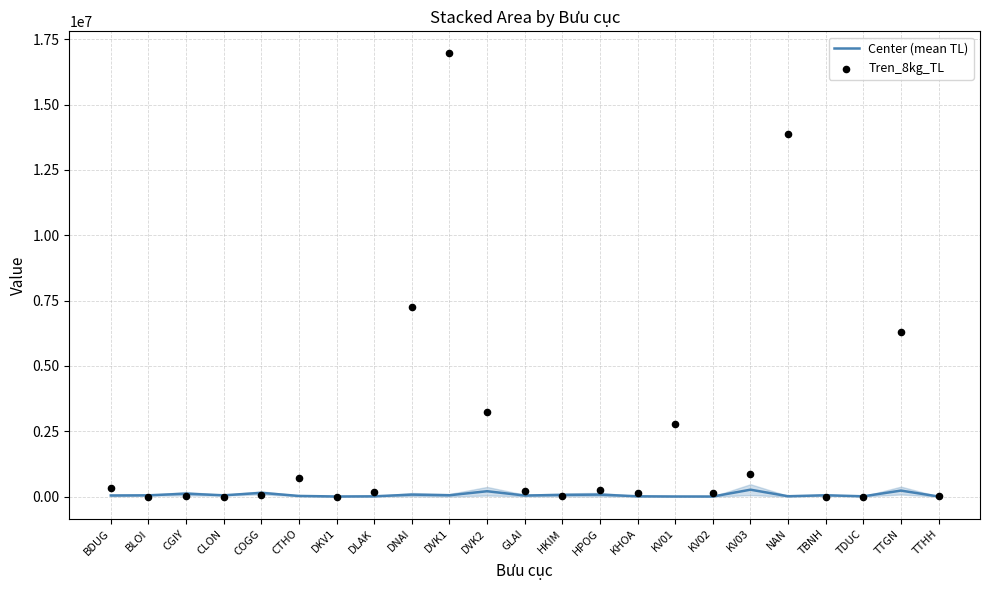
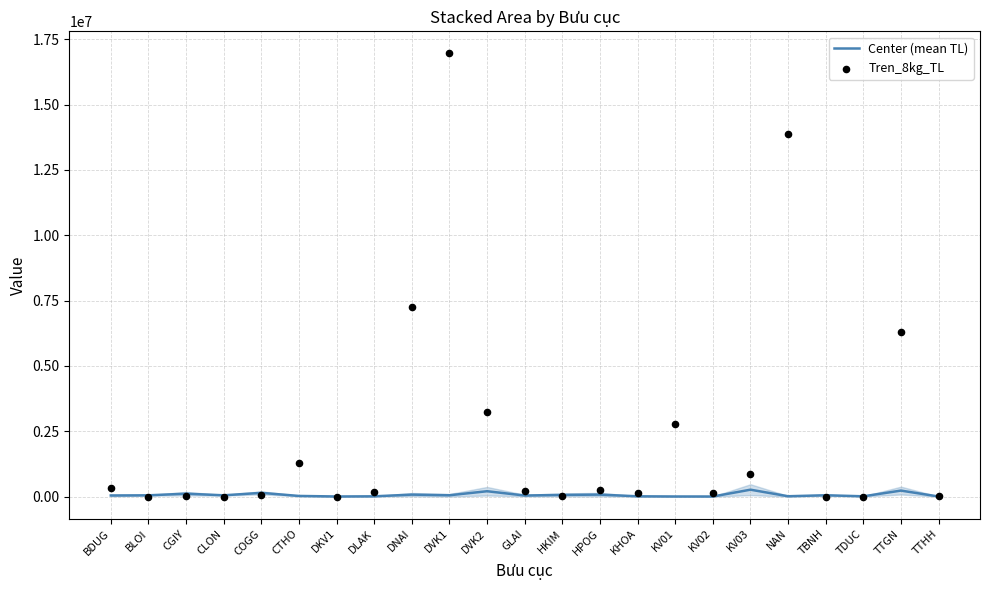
  {
    "Tren_8kg_TL": {
-     "CTHO": 700000
+     "CTHO": 1300000
    }
  }
